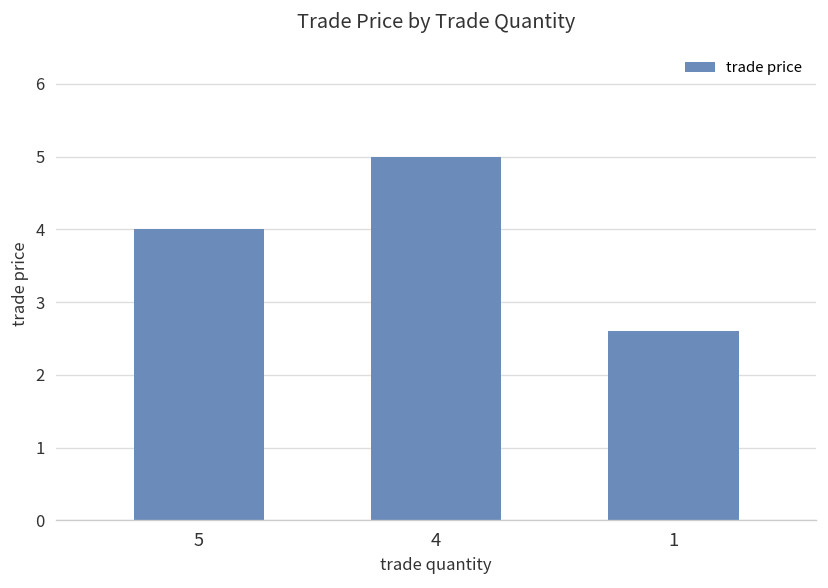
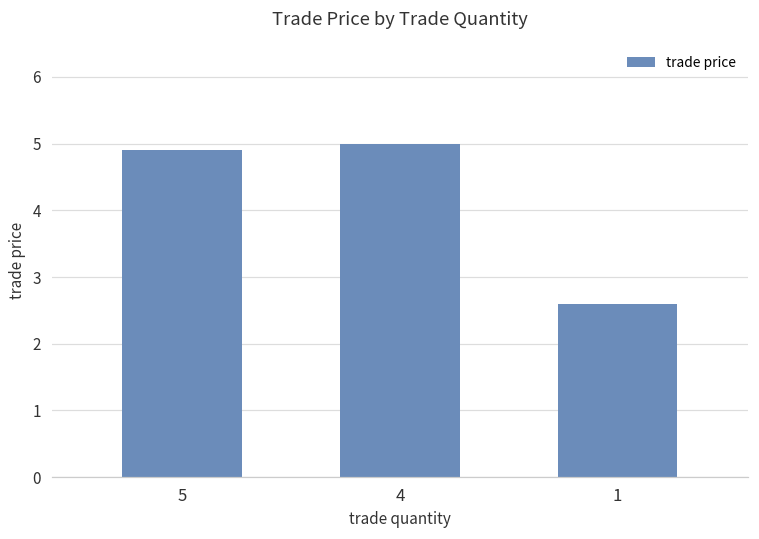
  {
-   "5": 4.0,
+   "5": 4.9,
    "4": 5.0,
    "1": 2.6
  }
